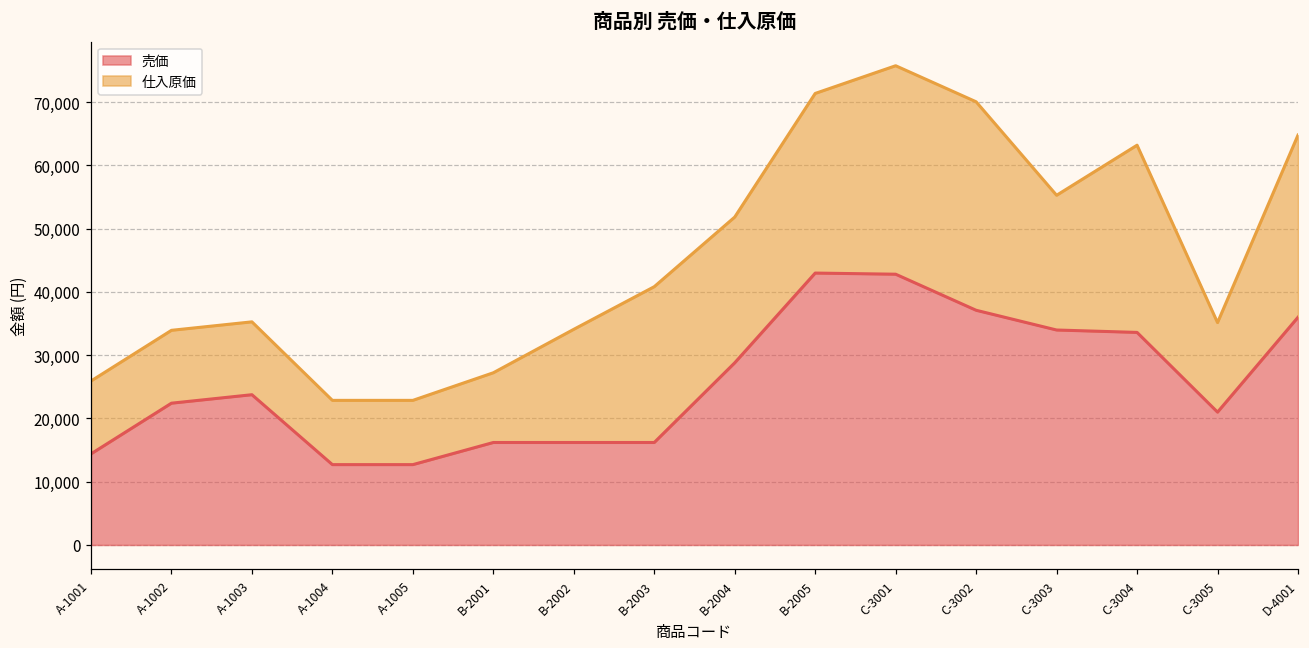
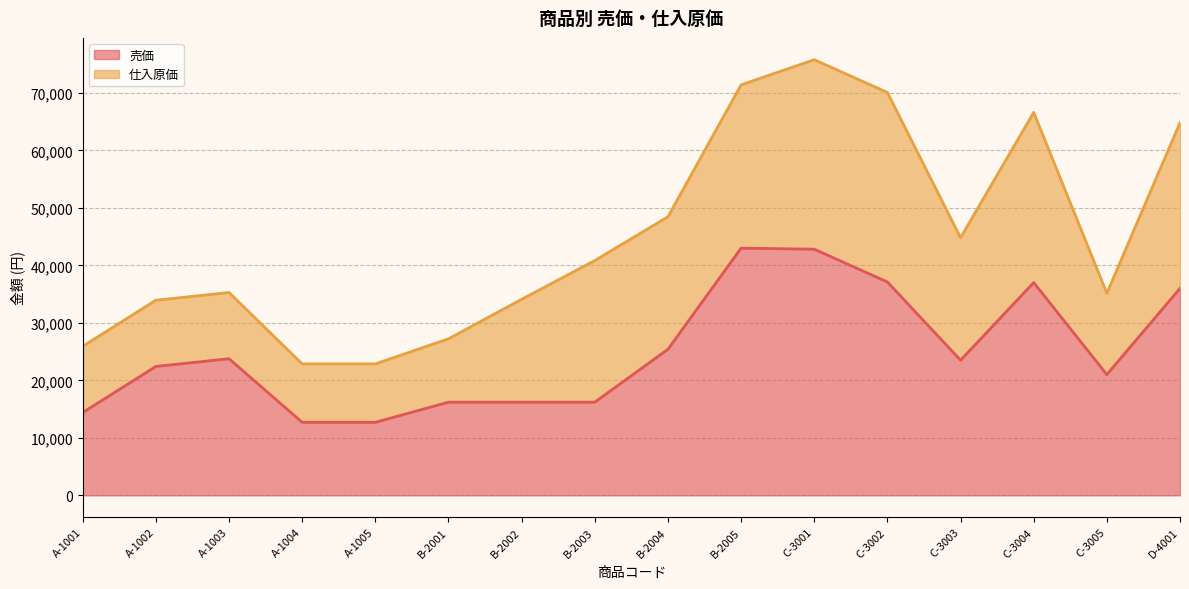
  {
    "売価": {
      "A-1001": "14,000",
      "A-1002": "22,000",
      "A-1003": "24,000",
      "A-1004": "13,000",
      "A-1005": "13,000",
      "B-2001": "16,000",
      "B-2002": "16,000",
      "B-2003": "16,000",
-     "B-2004": "29,000",
+     "B-2004": "25,000",
      "B-2005": "43,000",
      "C-3001": "43,000",
      "C-3002": "37,000",
-     "C-3003": "34,000",
-     "C-3004": "34,000",
+     "C-3003": "24,000",
+     "C-3004": "37,000",
      "C-3005": "21,000",
      "D-4001": "36,000"
    },
    "仕入原価": {
      "A-1001": "12,000",
      "A-1002": "12,000",
      "A-1003": "12,000",
      "A-1004": "10,000",
      "A-1005": "10,000",
      "B-2001": "11,000",
      "B-2002": "18,000",
      "B-2003": "25,000",
      "B-2004": "23,000",
      "B-2005": "28,000",
      "C-3001": "33,000",
      "C-3002": "33,000",
      "C-3003": "21,000",
      "C-3004": "30,000",
      "C-3005": "14,000",
      "D-4001": "29,000"
    }
  }
